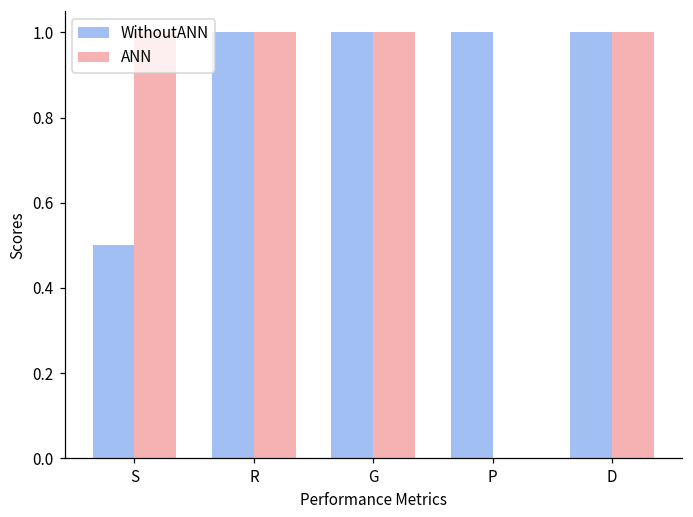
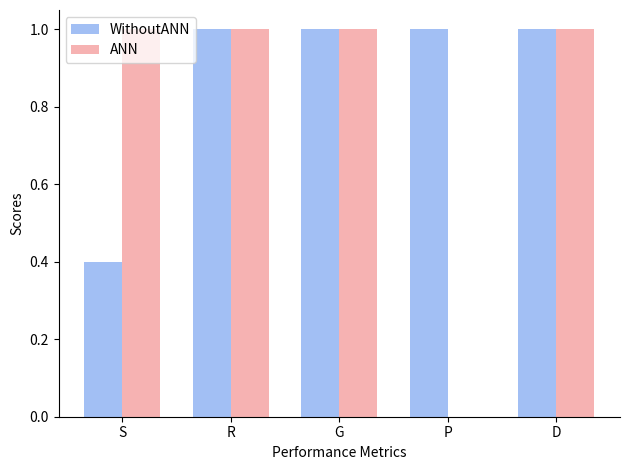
  {
    "WithoutANN": {
-     "S": 0.5,
+     "S": 0.4,
      "R": 1.0,
      "G": 1.0,
      "P": 1.0,
      "D": 1.0
    },
    "ANN": {
      "R": 1.0,
      "G": 1.0,
      "P": 0.0,
      "D": 1.0
    }
  }
